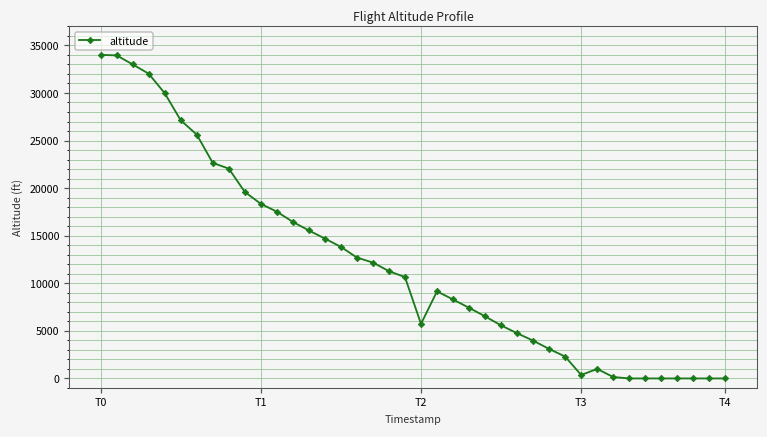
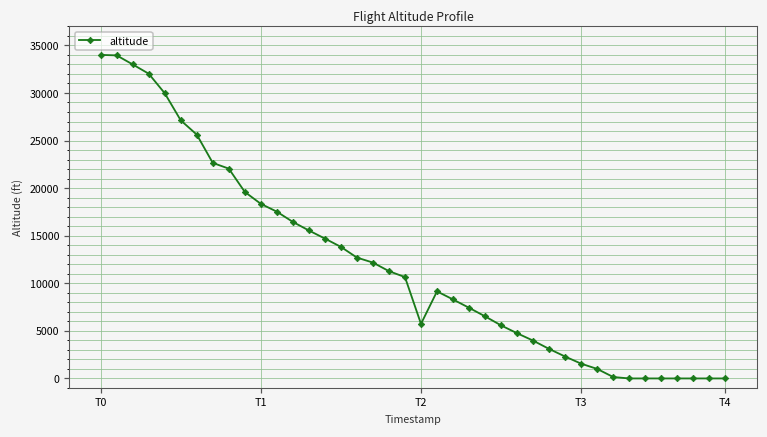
  {
    "T0": 34000,
    "T1": 18000,
    "T2": 6000,
-   "T3": 0,
+   "T3": 2000,
    "T4": 0
  }
